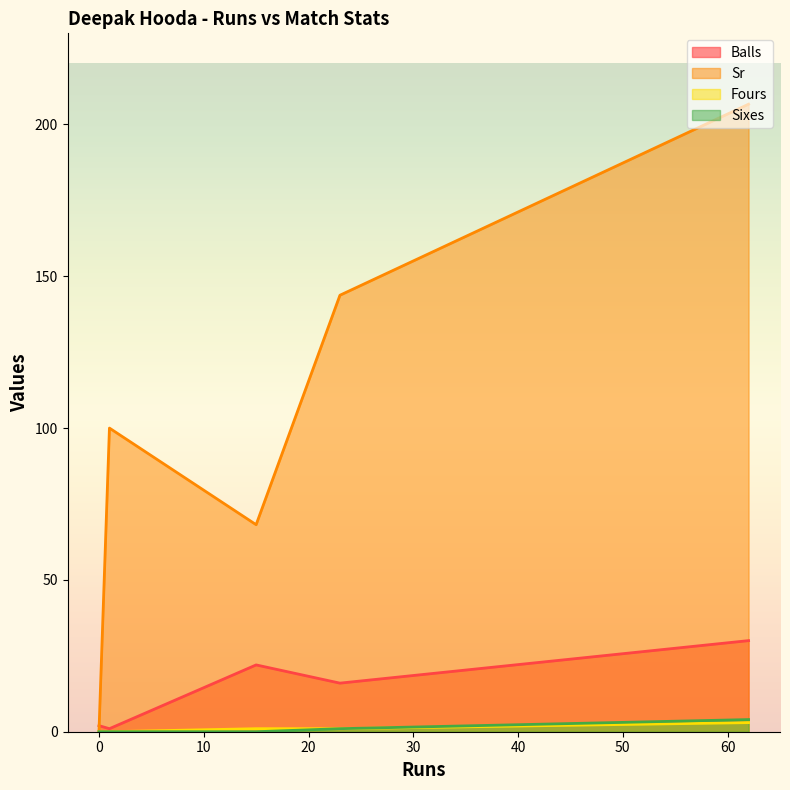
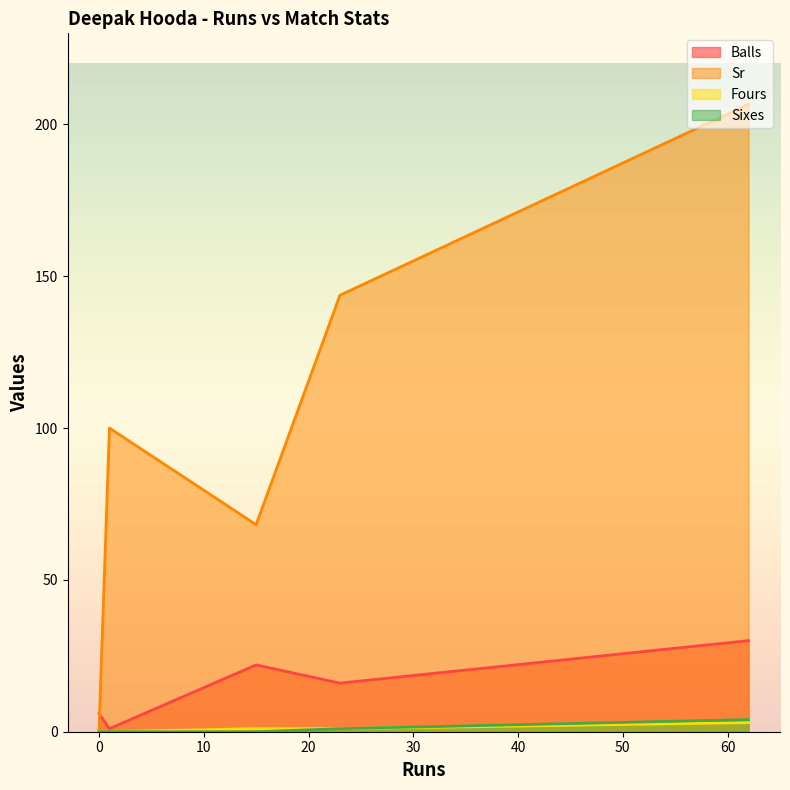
  {
    "Balls": {
-     "0": 2
+     "0": 6
    }
  }
